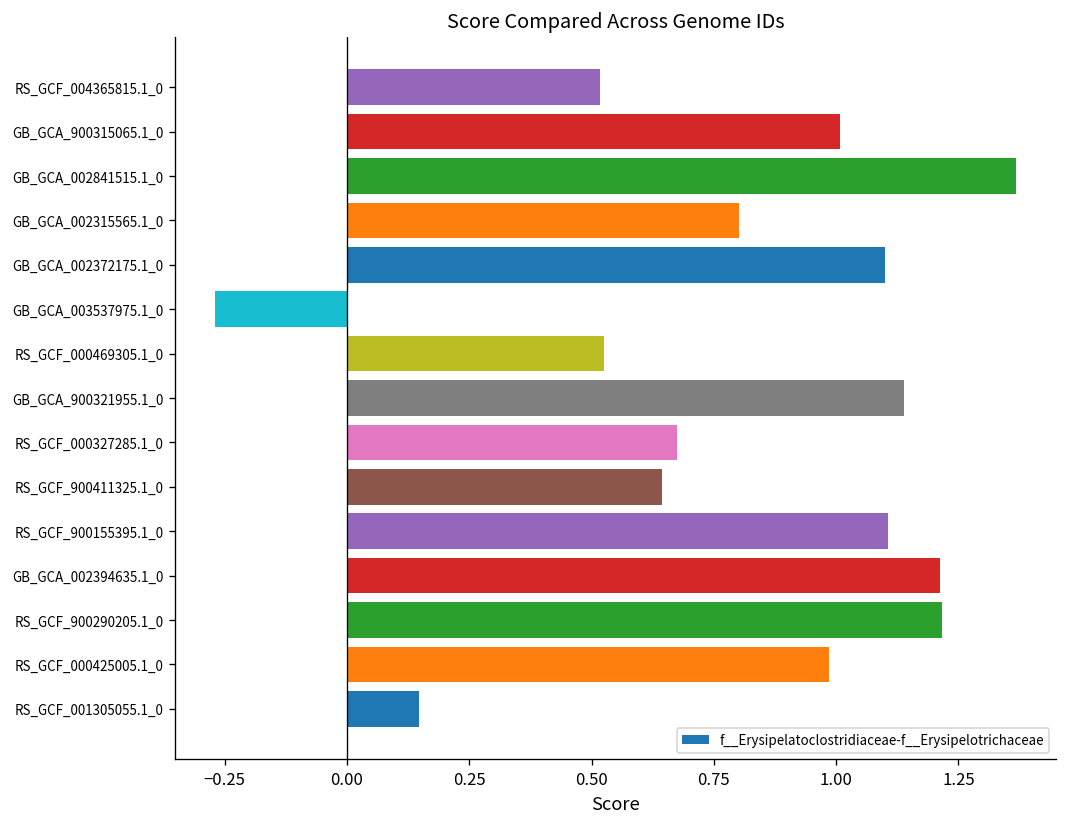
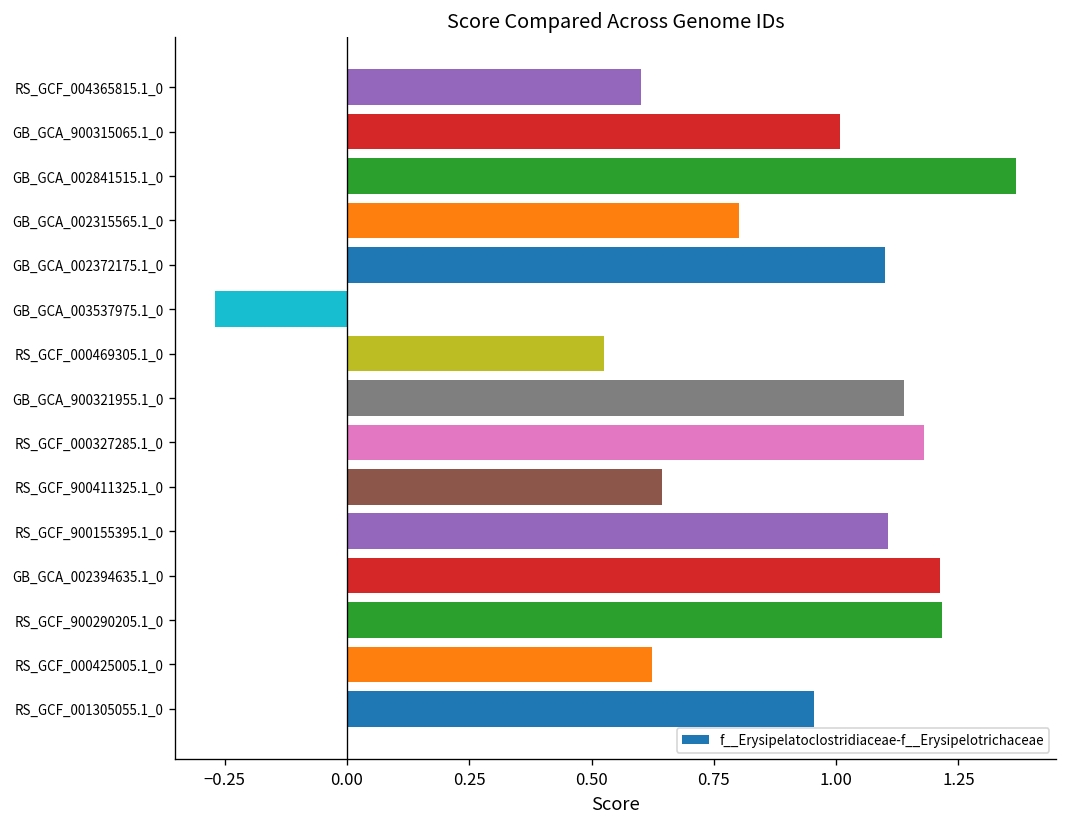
  {
-   "RS_GCF_004365815.1_0": 0.52,
+   "RS_GCF_004365815.1_0": 0.60,
    "GB_GCA_900315065.1_0": 1.01,
    "GB_GCA_002841515.1_0": 1.37,
    "GB_GCA_002315565.1_0": 0.80,
    "GB_GCA_002372175.1_0": 1.10,
    "GB_GCA_003537975.1_0": -0.27,
    "RS_GCF_000469305.1_0": 0.53,
    "GB_GCA_900321955.1_0": 1.14,
-   "RS_GCF_000327285.1_0": 0.67,
+   "RS_GCF_000327285.1_0": 1.18,
    "RS_GCF_900411325.1_0": 0.64,
    "RS_GCF_900155395.1_0": 1.11,
    "GB_GCA_002394635.1_0": 1.21,
    "RS_GCF_900290205.1_0": 1.22,
-   "RS_GCF_000425005.1_0": 0.99,
-   "RS_GCF_001305055.1_0": 0.15
+   "RS_GCF_000425005.1_0": 0.62,
+   "RS_GCF_001305055.1_0": 0.95
  }
